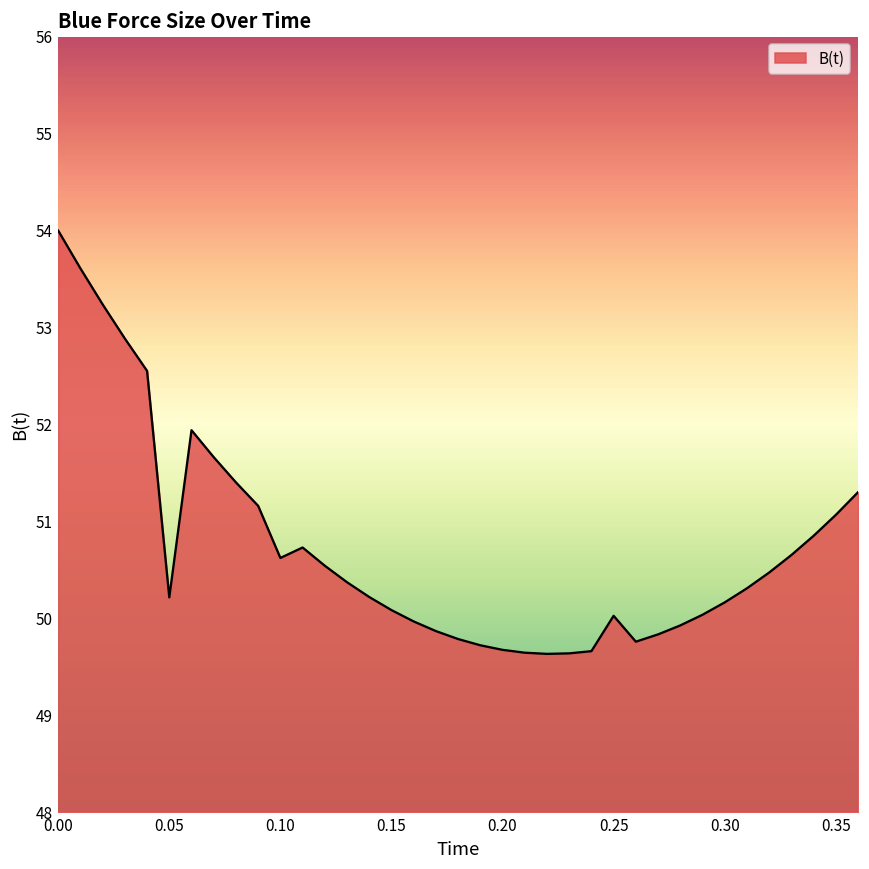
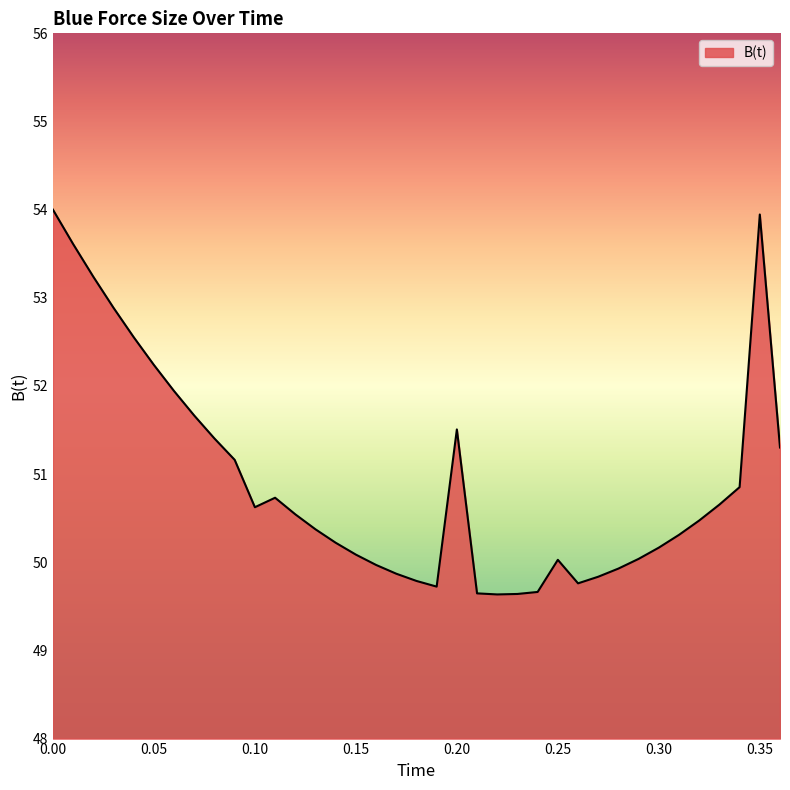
  {
    "0.00": 54.0,
-   "0.05": 50.2,
+   "0.05": 52.2,
    "0.10": 50.6,
    "0.15": 50.1,
-   "0.20": 49.7,
+   "0.20": 51.5,
    "0.25": 50.0,
    "0.30": 50.2,
-   "0.35": 51.1
+   "0.35": 53.9
  }
